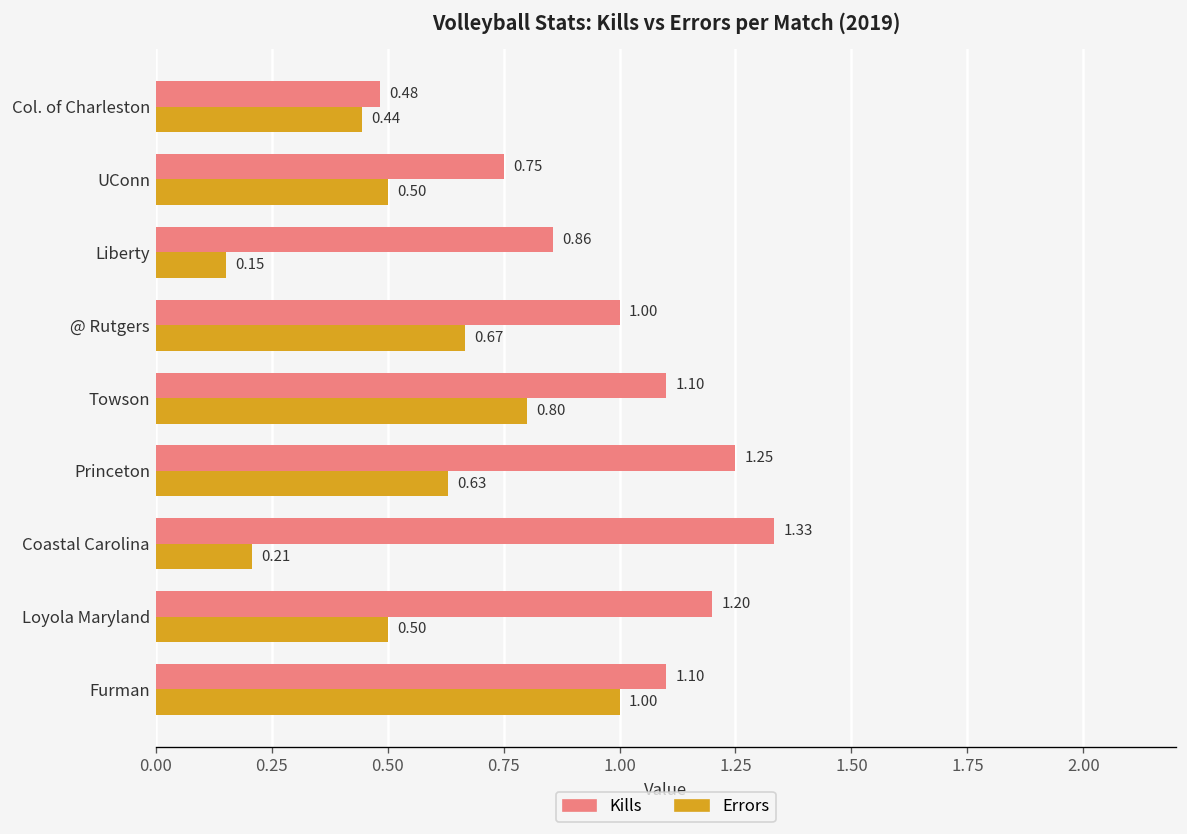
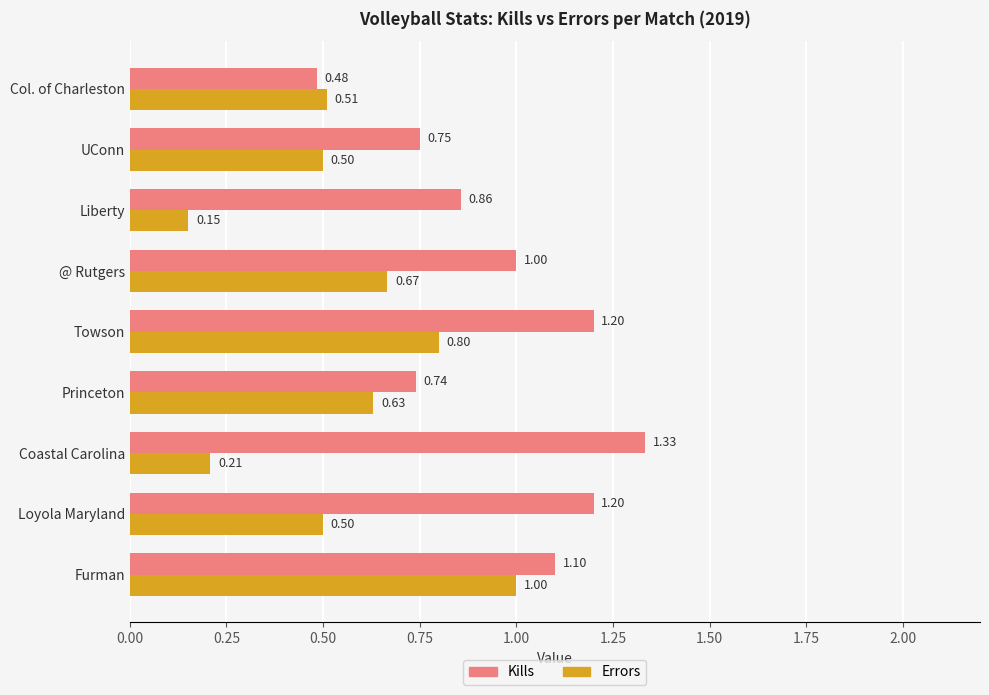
  {
    "Kills": {
      "Col. of Charleston": 0.48,
      "UConn": 0.75,
      "Liberty": 0.86,
      "@ Rutgers": 1.00,
-     "Towson": 1.10,
-     "Princeton": 1.25,
+     "Towson": 1.20,
+     "Princeton": 0.74,
      "Coastal Carolina": 1.33,
      "Loyola Maryland": 1.20,
      "Furman": 1.10
    },
    "Errors": {
-     "Col. of Charleston": 0.44,
+     "Col. of Charleston": 0.51,
      "UConn": 0.50,
      "Liberty": 0.15,
      "@ Rutgers": 0.67,
      "Towson": 0.80,
      "Princeton": 0.63,
      "Coastal Carolina": 0.21,
      "Loyola Maryland": 0.50,
      "Furman": 1.00
    }
  }
